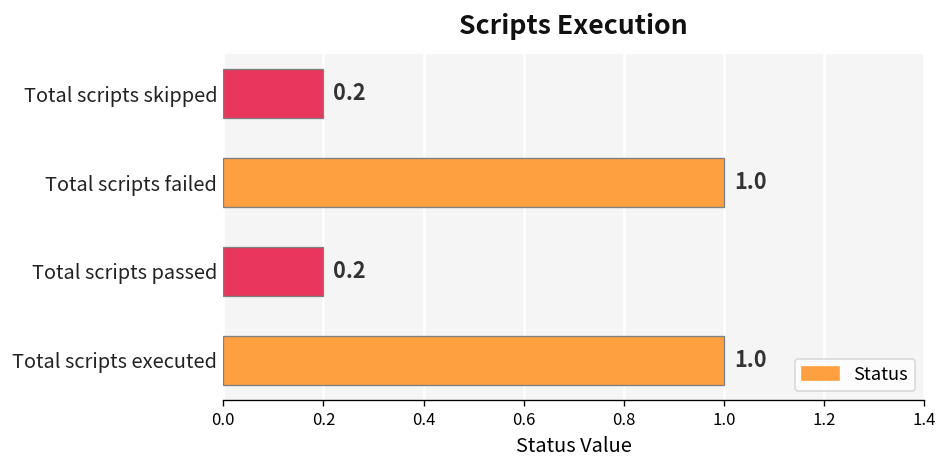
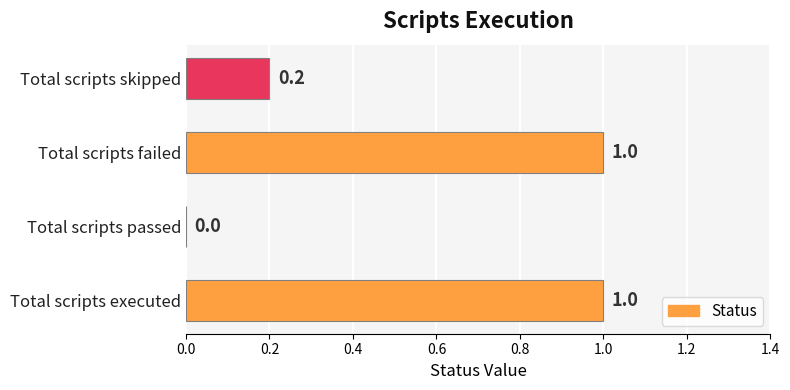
  {
    "Total scripts skipped": 0.2,
    "Total scripts failed": 1.0,
-   "Total scripts passed": 0.2,
+   "Total scripts passed": 0.0,
    "Total scripts executed": 1.0
  }
